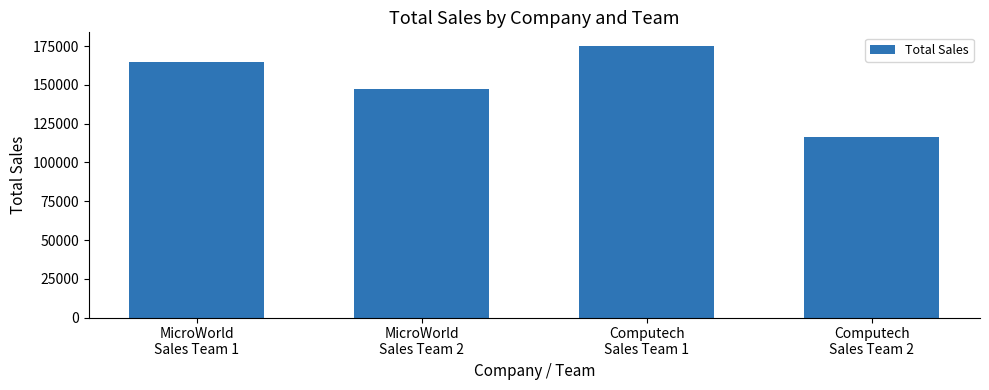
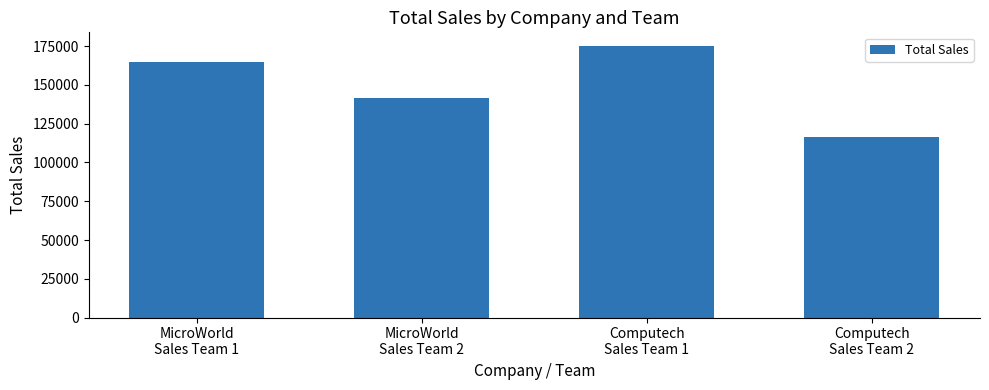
  {
    "MicroWorld Sales Team 1": 165000,
-   "MicroWorld Sales Team 2": 147000,
+   "MicroWorld Sales Team 2": 141000,
    "Computech Sales Team 1": 175000,
    "Computech Sales Team 2": 117000
  }
